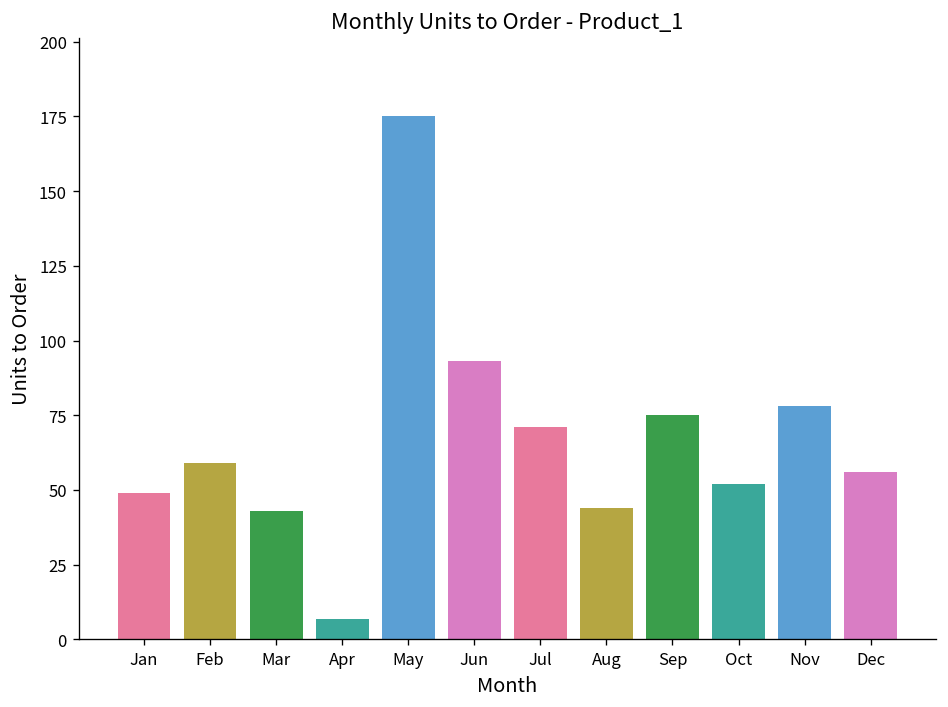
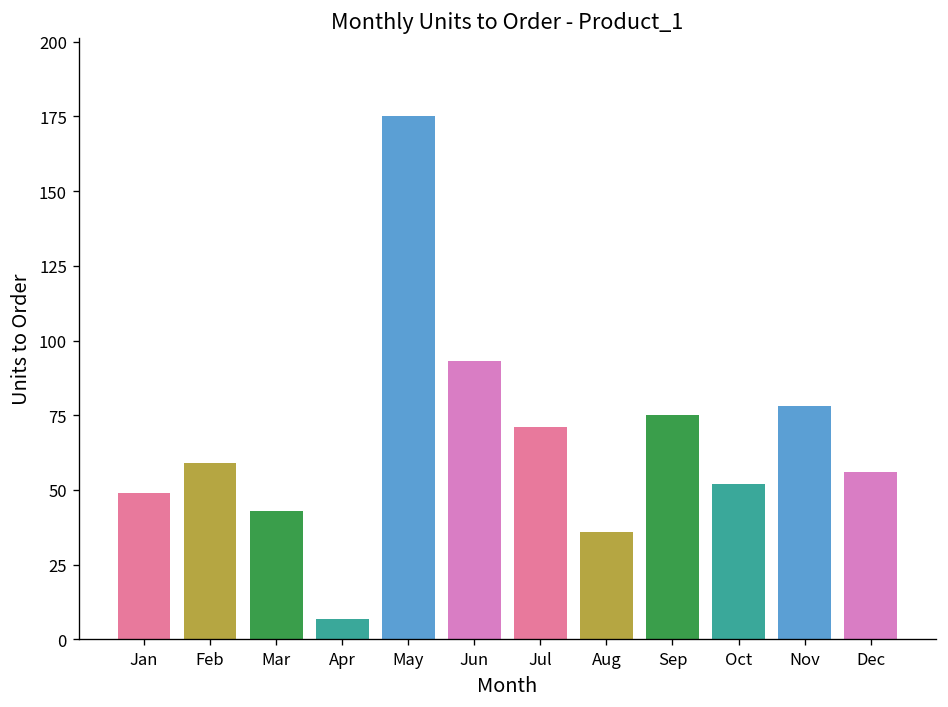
  {
    "Jan": 49,
    "Feb": 59,
    "Mar": 43,
    "Apr": 7,
    "May": 175,
    "Jun": 93,
    "Jul": 71,
-   "Aug": 44,
+   "Aug": 36,
    "Sep": 75,
    "Oct": 52,
    "Nov": 78,
    "Dec": 56
  }
